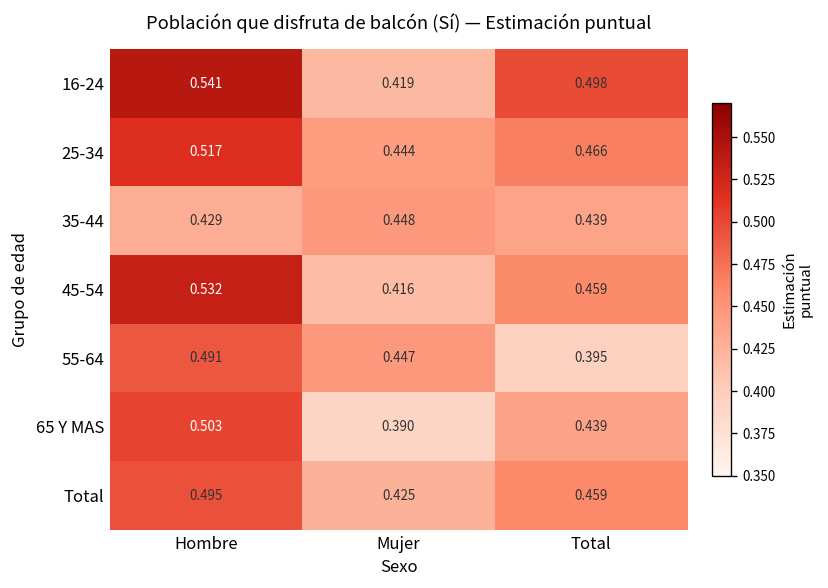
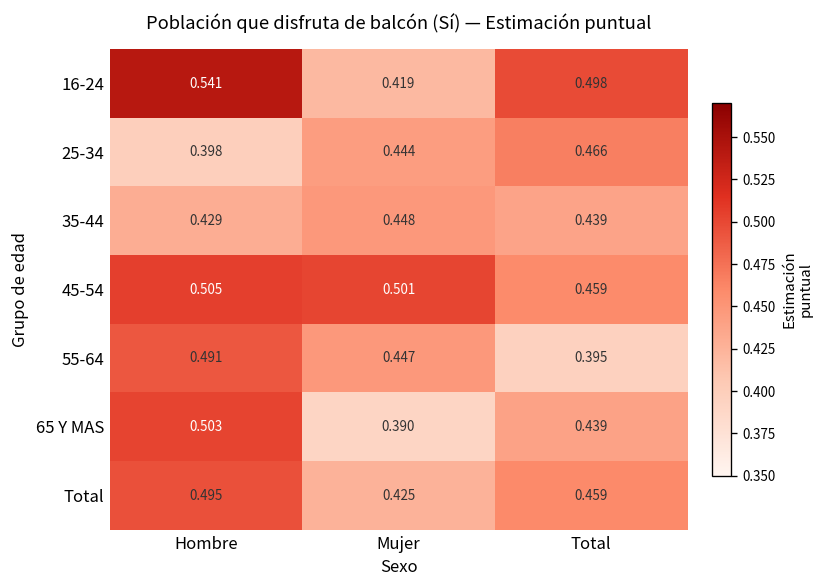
  {
    "16-24": {
      "Hombre": 0.541,
      "Mujer": 0.419,
      "Total": 0.498
    },
    "25-34": {
-     "Hombre": 0.517,
+     "Hombre": 0.398,
      "Mujer": 0.444,
      "Total": 0.466
    },
    "35-44": {
      "Hombre": 0.429,
      "Mujer": 0.448,
      "Total": 0.439
    },
    "45-54": {
-     "Hombre": 0.532,
-     "Mujer": 0.416,
+     "Hombre": 0.505,
+     "Mujer": 0.501,
      "Total": 0.459
    },
    "55-64": {
      "Hombre": 0.491,
      "Mujer": 0.447,
      "Total": 0.395
    },
    "65 Y MAS": {
      "Hombre": 0.503,
      "Mujer": 0.390,
      "Total": 0.439
    },
    "Total": {
      "Hombre": 0.495,
      "Mujer": 0.425,
      "Total": 0.459
    }
  }
